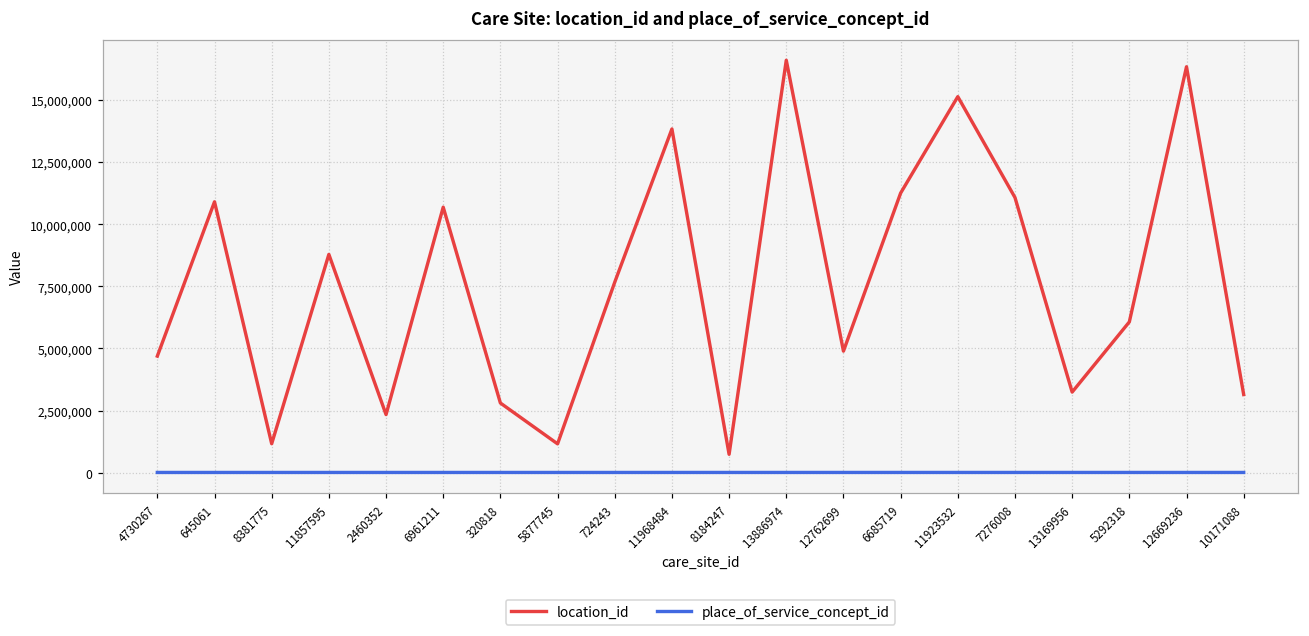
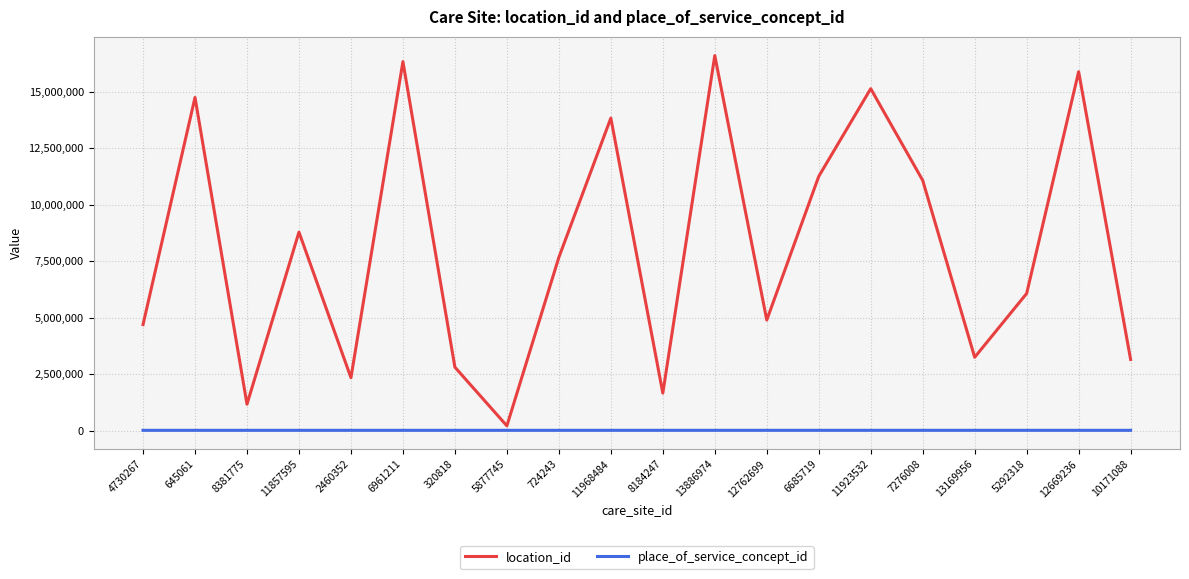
  {
    "location_id": {
      "4730267": "4,700,000",
-     "645061": "10,900,000",
+     "645061": "14,700,000",
      "8381775": "1,200,000",
      "11857595": "8,800,000",
      "2460352": "2,300,000",
-     "6961211": "10,700,000",
+     "6961211": "16,300,000",
      "320818": "2,800,000",
-     "5877745": "1,200,000",
+     "5877745": "200,000",
      "724243": "7,700,000",
      "11968484": "13,800,000",
-     "8184247": "700,000",
+     "8184247": "1,700,000",
      "13886974": "16,600,000",
      "12762699": "4,900,000",
      "6685719": "11,300,000",
      "11923532": "15,100,000",
      "7276008": "11,100,000",
      "13169956": "3,200,000",
      "5292318": "6,100,000",
-     "12669236": "16,300,000",
+     "12669236": "15,900,000",
      "10171088": "3,100,000"
    },
    "place_of_service_concept_id": {
      "4730267": "0",
      "645061": "0",
      "8381775": "0",
      "11857595": "0",
      "2460352": "0",
      "6961211": "0",
      "320818": "0",
      "5877745": "0",
      "724243": "0",
      "11968484": "0",
      "8184247": "0",
      "13886974": "0",
      "12762699": "0",
      "6685719": "0",
      "11923532": "0",
      "7276008": "0",
      "13169956": "0",
      "5292318": "0",
      "12669236": "0",
      "10171088": "0"
    }
  }
